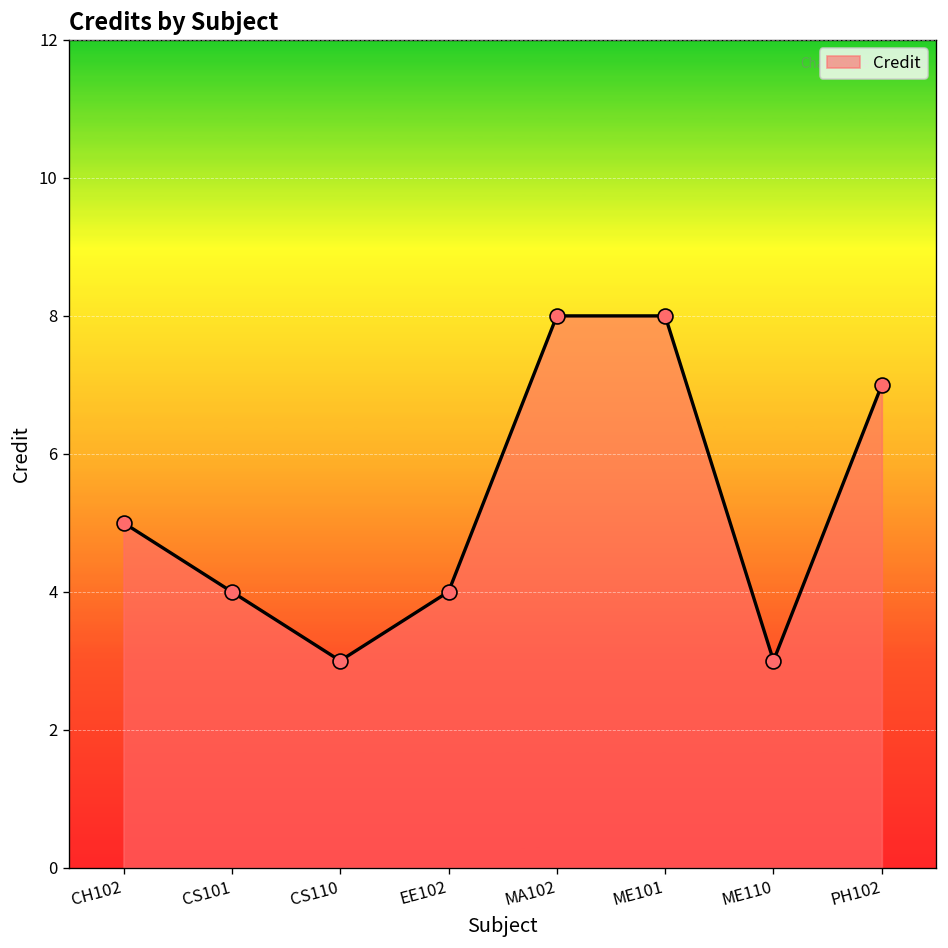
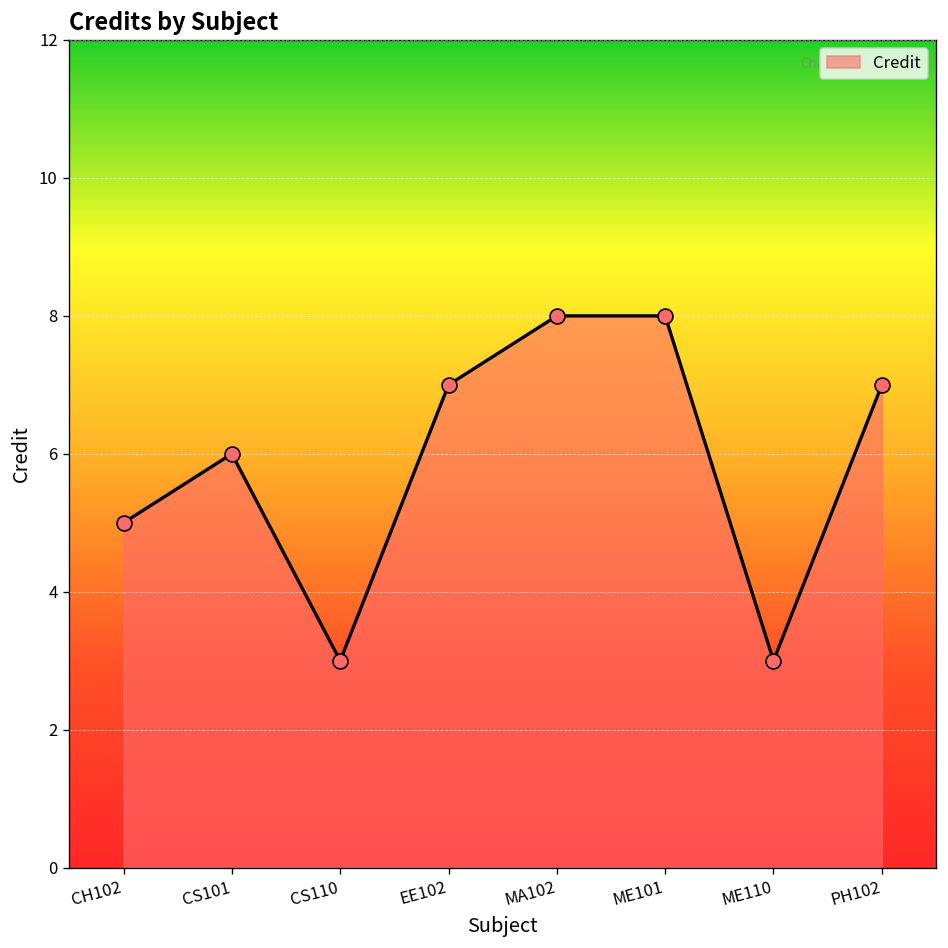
  {
    "CH102": 5,
-   "CS101": 4,
+   "CS101": 6,
    "CS110": 3,
-   "EE102": 4,
+   "EE102": 7,
    "MA102": 8,
    "ME101": 8,
    "ME110": 3,
    "PH102": 7
  }
